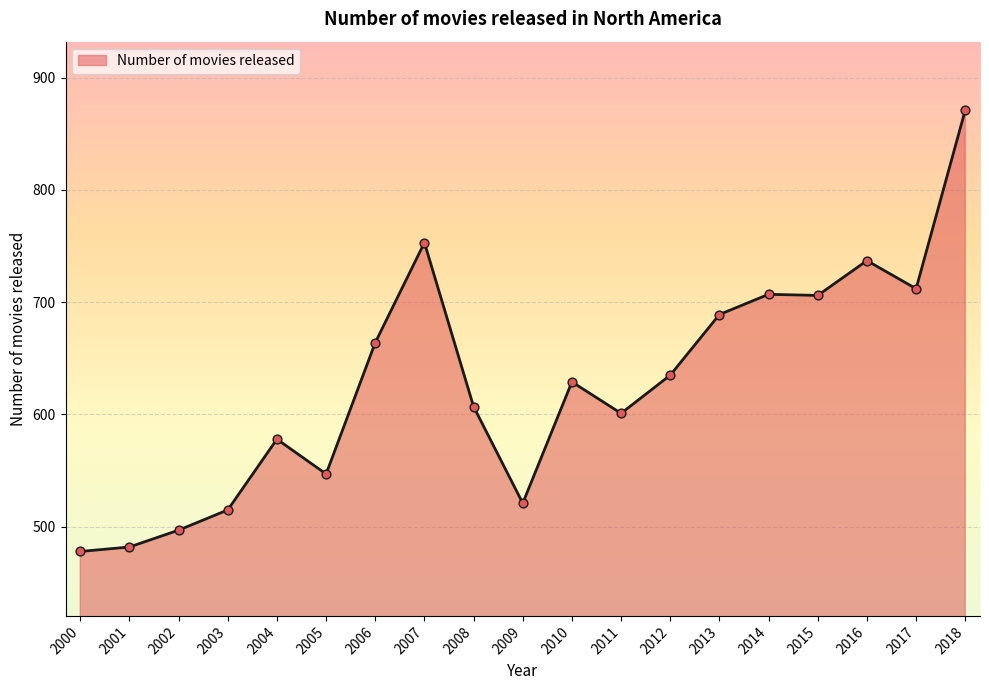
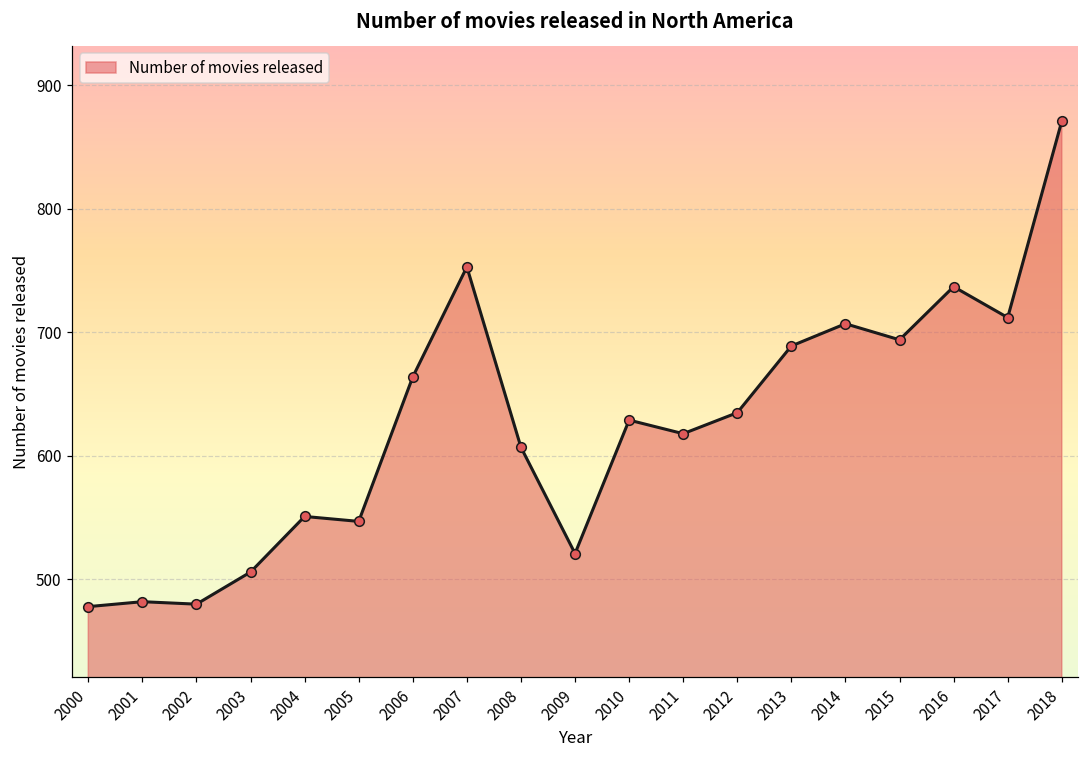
  {
    "2000": 478,
    "2001": 482,
-   "2002": 497,
-   "2003": 515,
-   "2004": 578,
+   "2002": 480,
+   "2003": 506,
+   "2004": 551,
    "2005": 547,
    "2006": 664,
    "2007": 753,
    "2008": 607,
    "2009": 521,
    "2010": 629,
-   "2011": 601,
+   "2011": 618,
    "2012": 635,
    "2013": 689,
    "2014": 707,
-   "2015": 706,
+   "2015": 694,
    "2016": 737,
    "2017": 712,
    "2018": 871
  }
